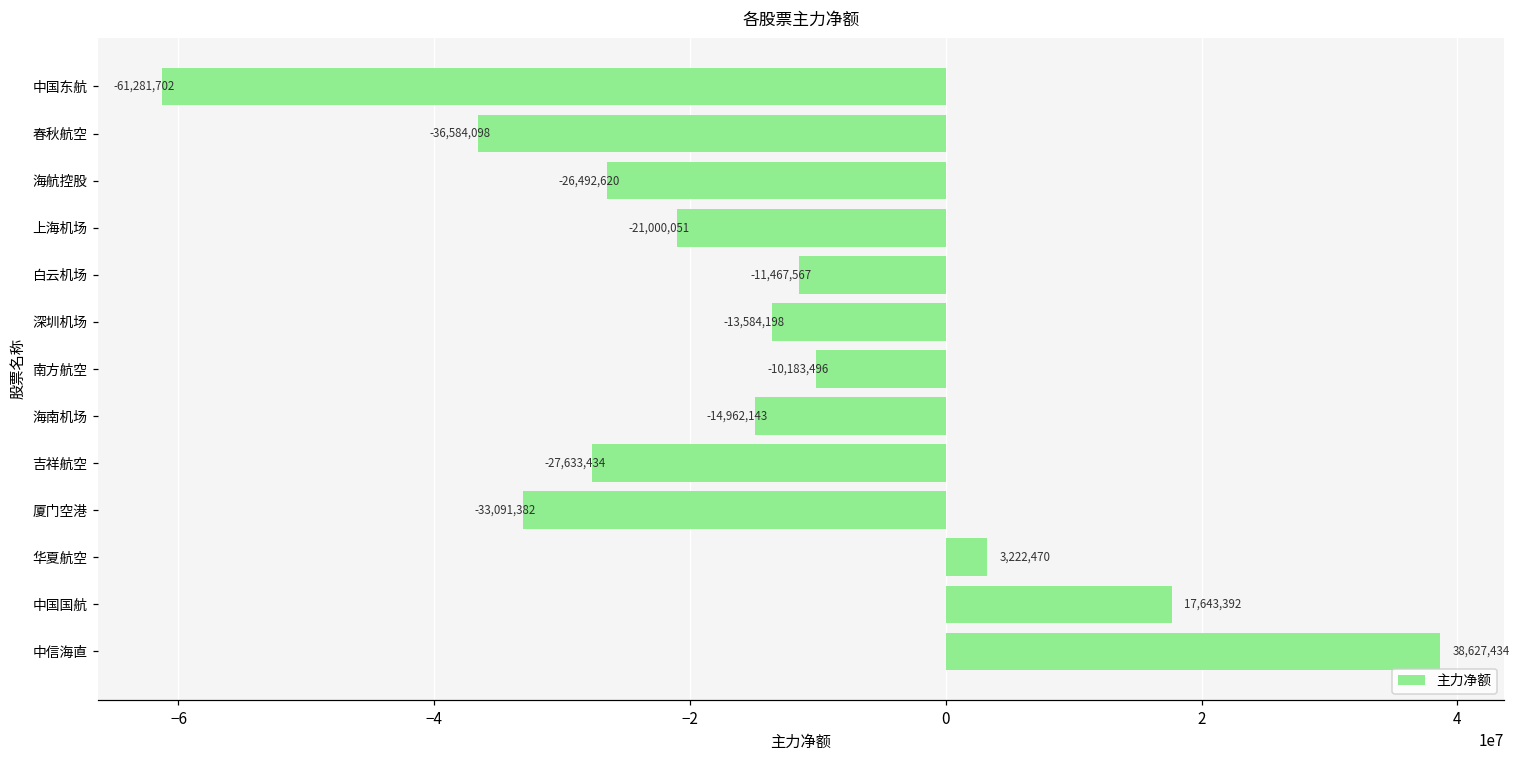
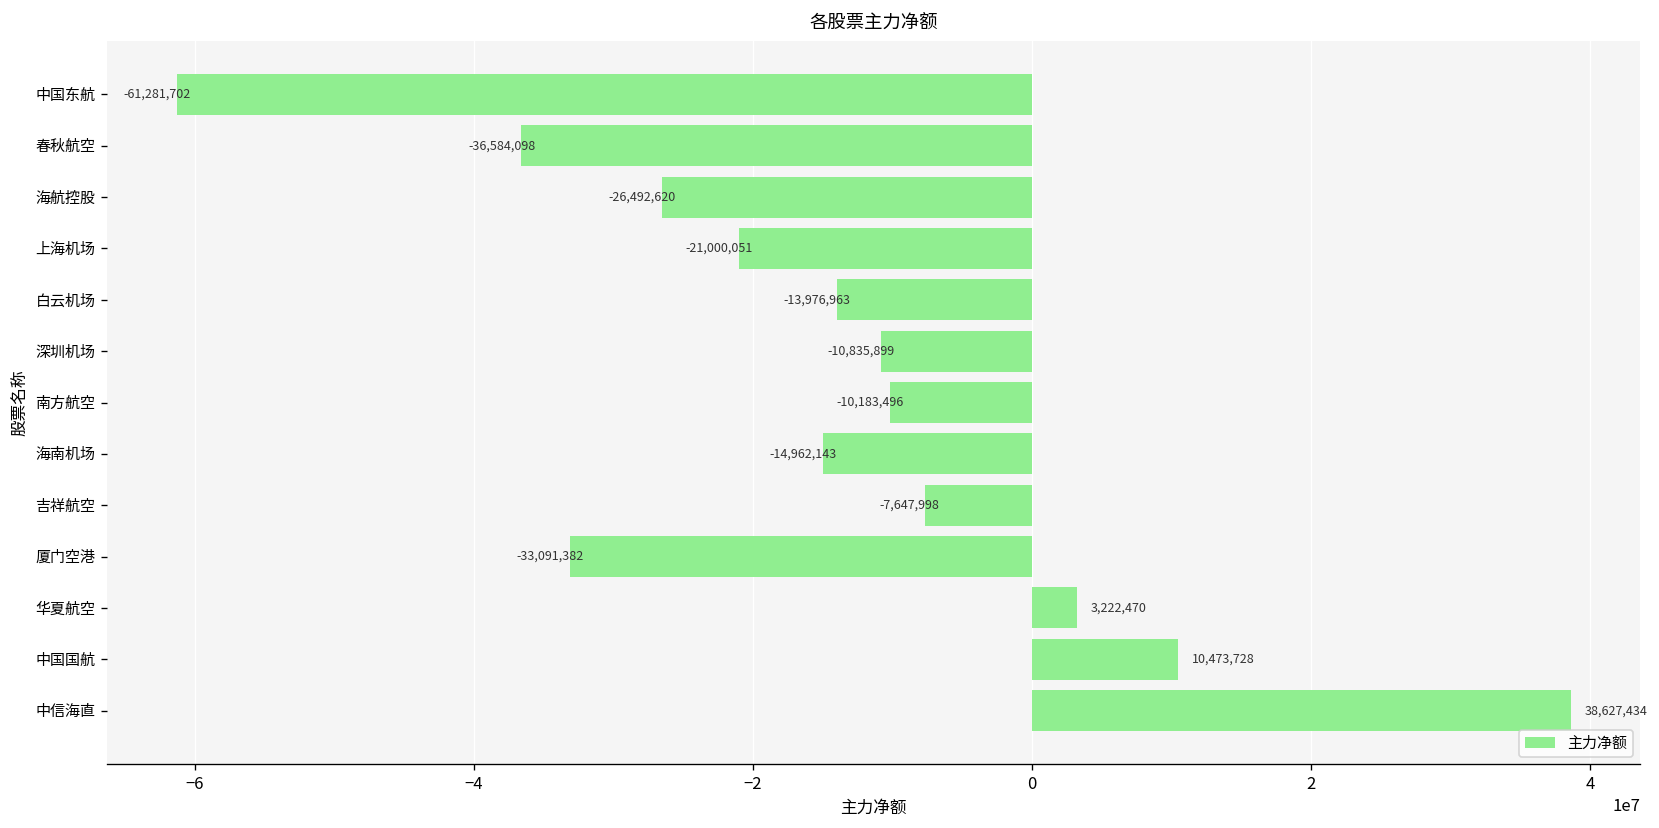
  {
    "中国东航": "-61,281,702",
    "春秋航空": "-36,584,098",
    "海航控股": "-26,492,620",
    "上海机场": "-21,000,051",
-   "白云机场": "-11,467,567",
-   "深圳机场": "-13,584,198",
+   "白云机场": "-13,976,963",
+   "深圳机场": "-10,835,899",
    "南方航空": "-10,183,496",
    "海南机场": "-14,962,143",
-   "吉祥航空": "-27,633,434",
+   "吉祥航空": "-7,647,998",
    "厦门空港": "-33,091,382",
    "华夏航空": "3,222,470",
-   "中国国航": "17,643,392",
+   "中国国航": "10,473,728",
    "中信海直": "38,627,434"
  }
